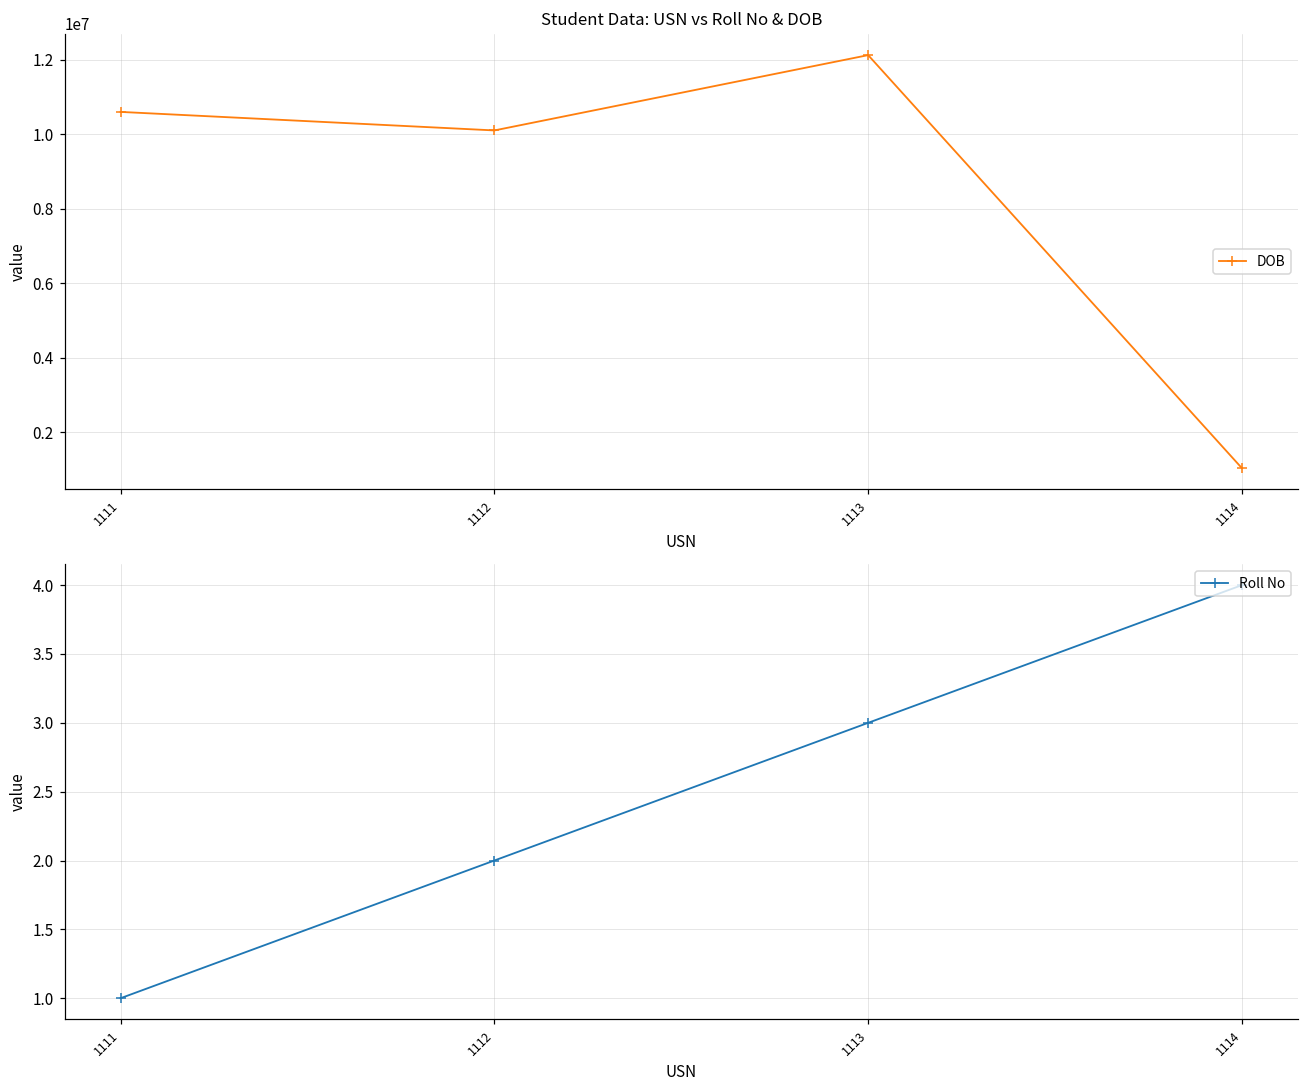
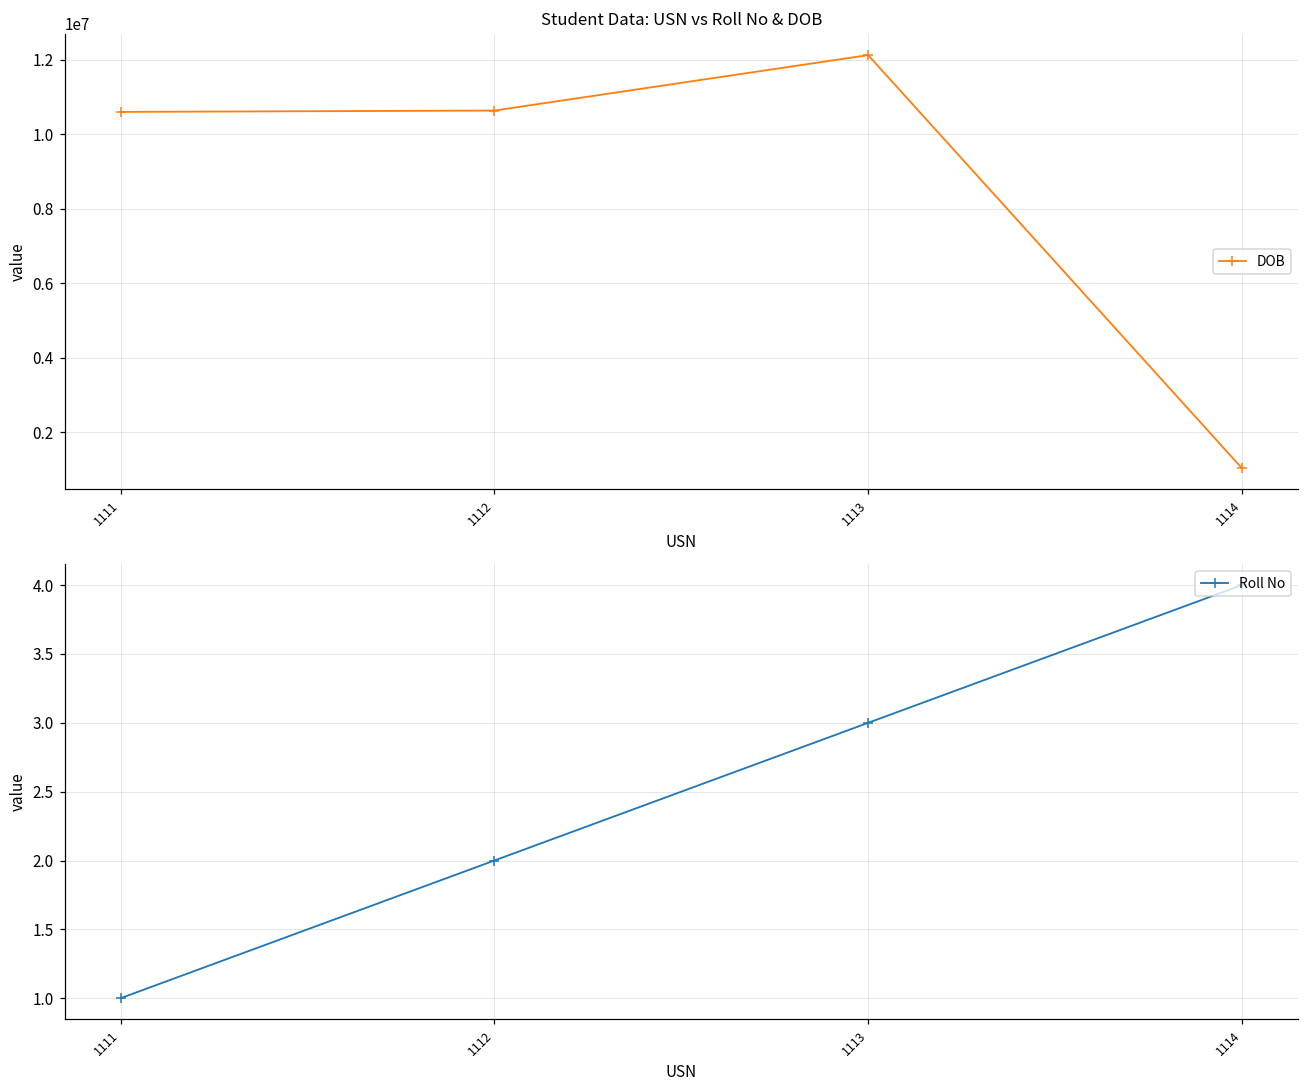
  {
    "Student Data: USN vs Roll No & DOB": {
      "1111": 10600000,
-     "1112": 10100000,
+     "1112": 10600000,
      "1113": 12100000,
      "1114": 1000000
    }
  }
